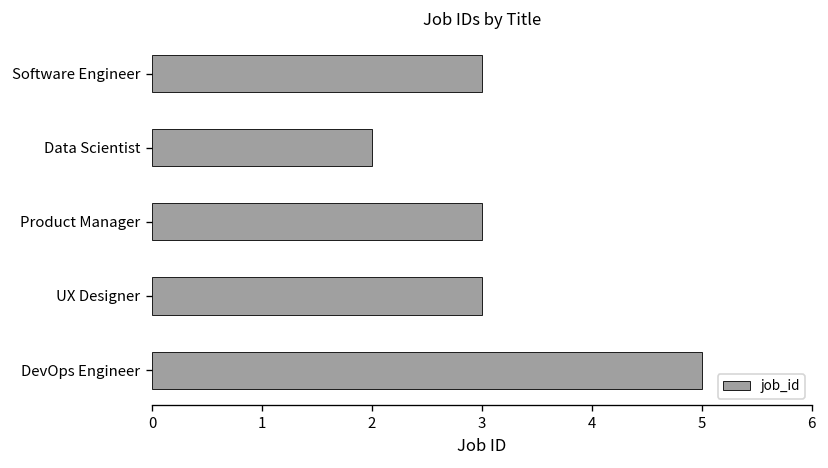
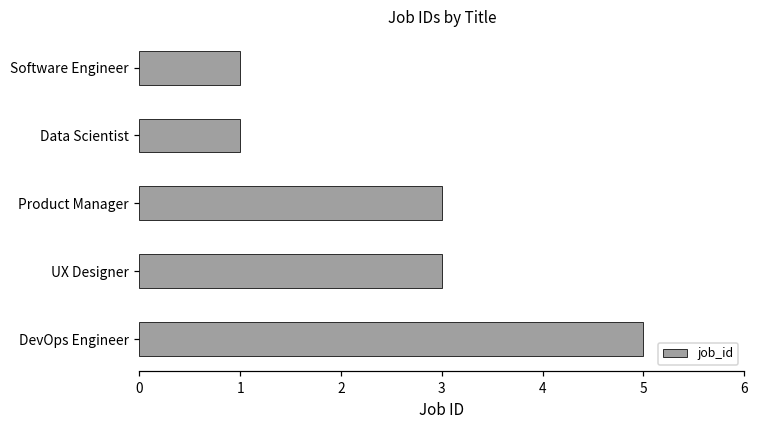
  {
-   "Software Engineer": 3,
-   "Data Scientist": 2,
+   "Software Engineer": 1,
+   "Data Scientist": 1,
    "Product Manager": 3,
    "UX Designer": 3,
    "DevOps Engineer": 5
  }
